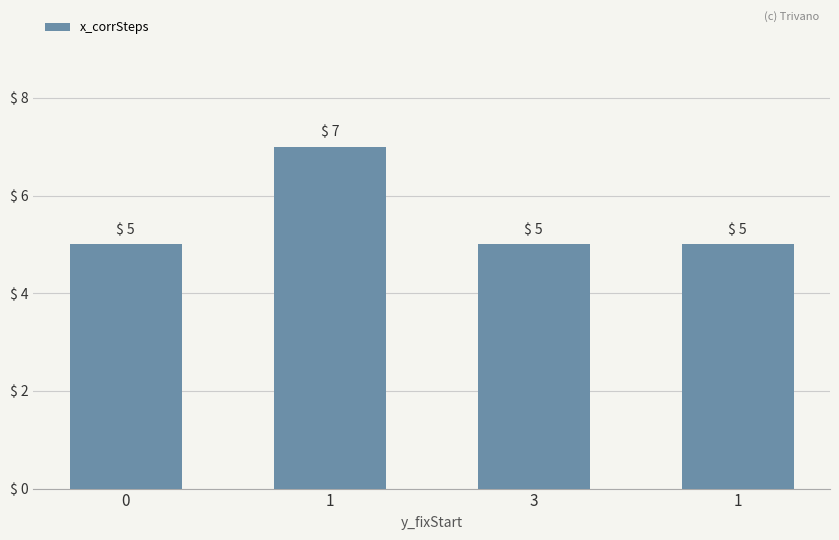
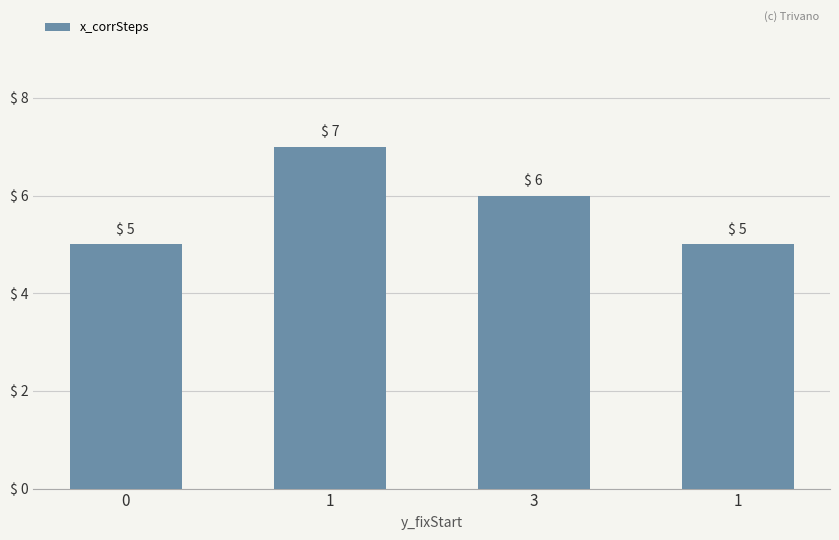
  {
    "0": 5,
-   "3": 5
+   "3": 6
  }
